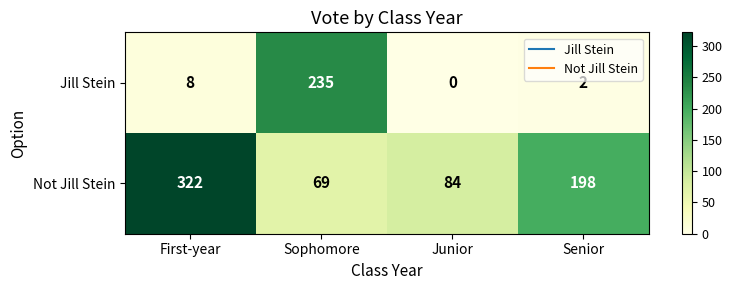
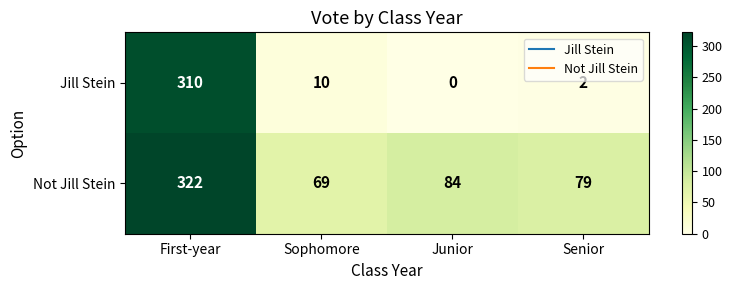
  {
    "Jill Stein": {
-     "First-year": 8,
-     "Sophomore": 235,
+     "First-year": 310,
+     "Sophomore": 10,
      "Junior": 0
    },
    "Not Jill Stein": {
      "First-year": 322,
      "Sophomore": 69,
      "Junior": 84,
-     "Senior": 198
+     "Senior": 79
    }
  }
